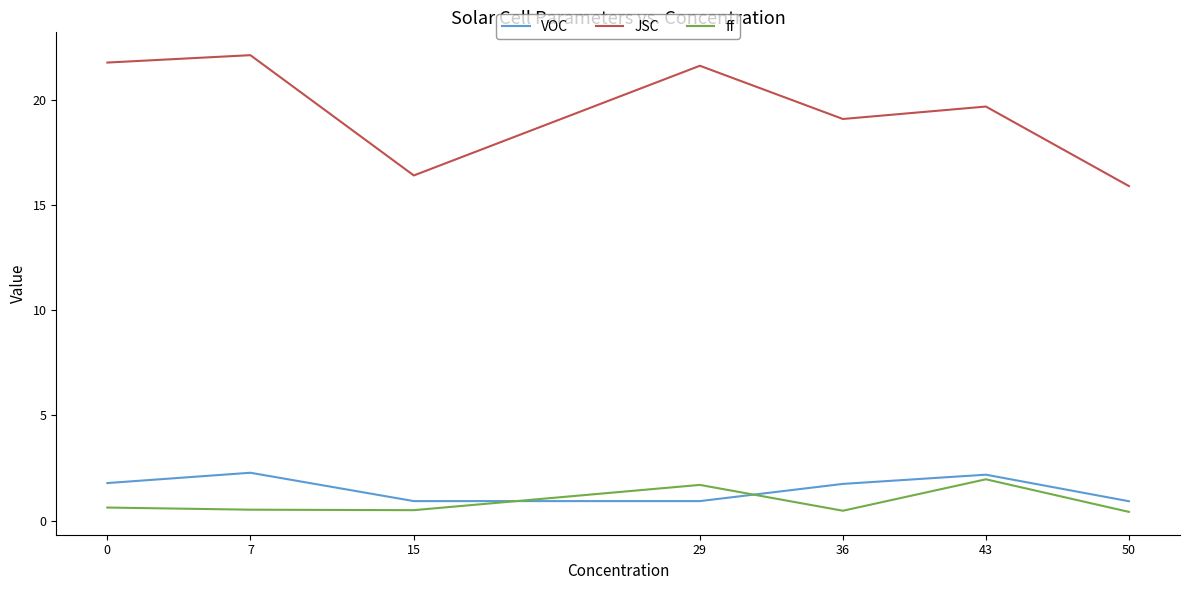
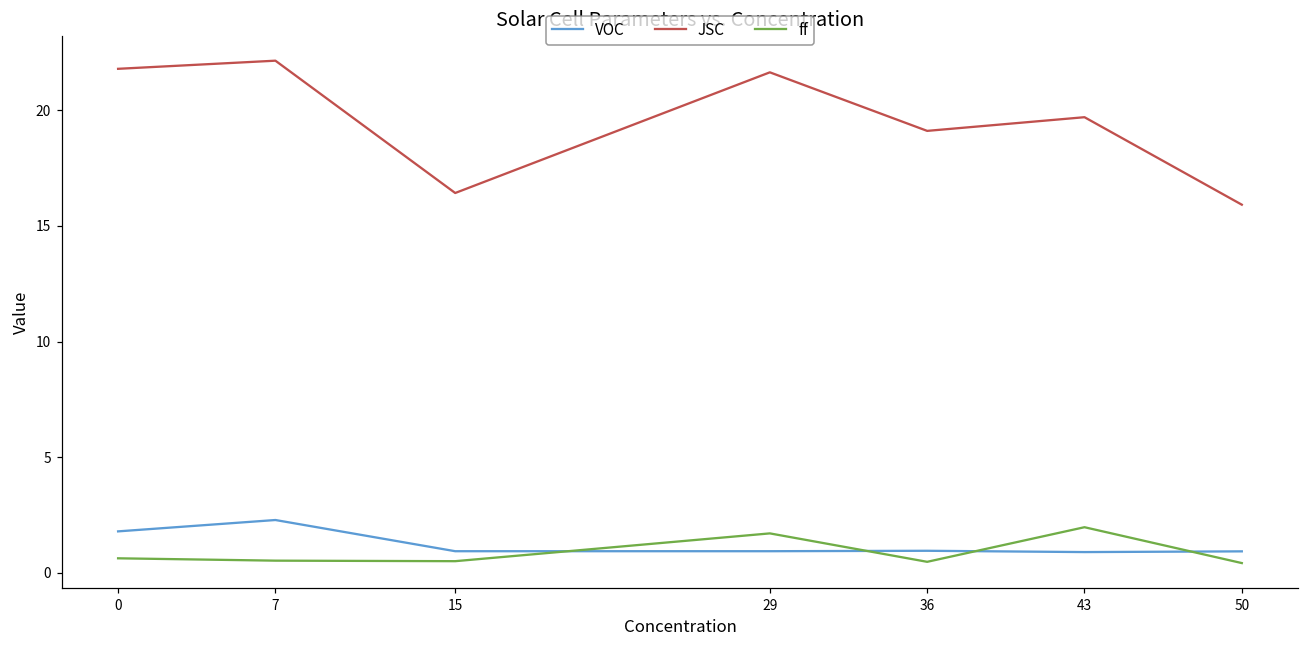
  {
    "VOC": {
      "0": 1.8,
      "7": 2.3,
      "15": 0.9,
      "29": 0.9,
-     "36": 1.7,
-     "43": 2.2,
+     "36": 0.9,
+     "43": 0.9,
      "50": 0.9
    },
    "JSC": {
      "0": 21.8,
      "7": 22.2,
      "15": 16.4,
      "29": 21.6,
      "36": 19.1,
      "43": 19.7,
      "50": 15.9
    },
    "ff": {
      "0": 0.6,
      "7": 0.5,
      "15": 0.5,
      "29": 1.7,
      "36": 0.5,
      "43": 2.0,
      "50": 0.4
    }
  }
